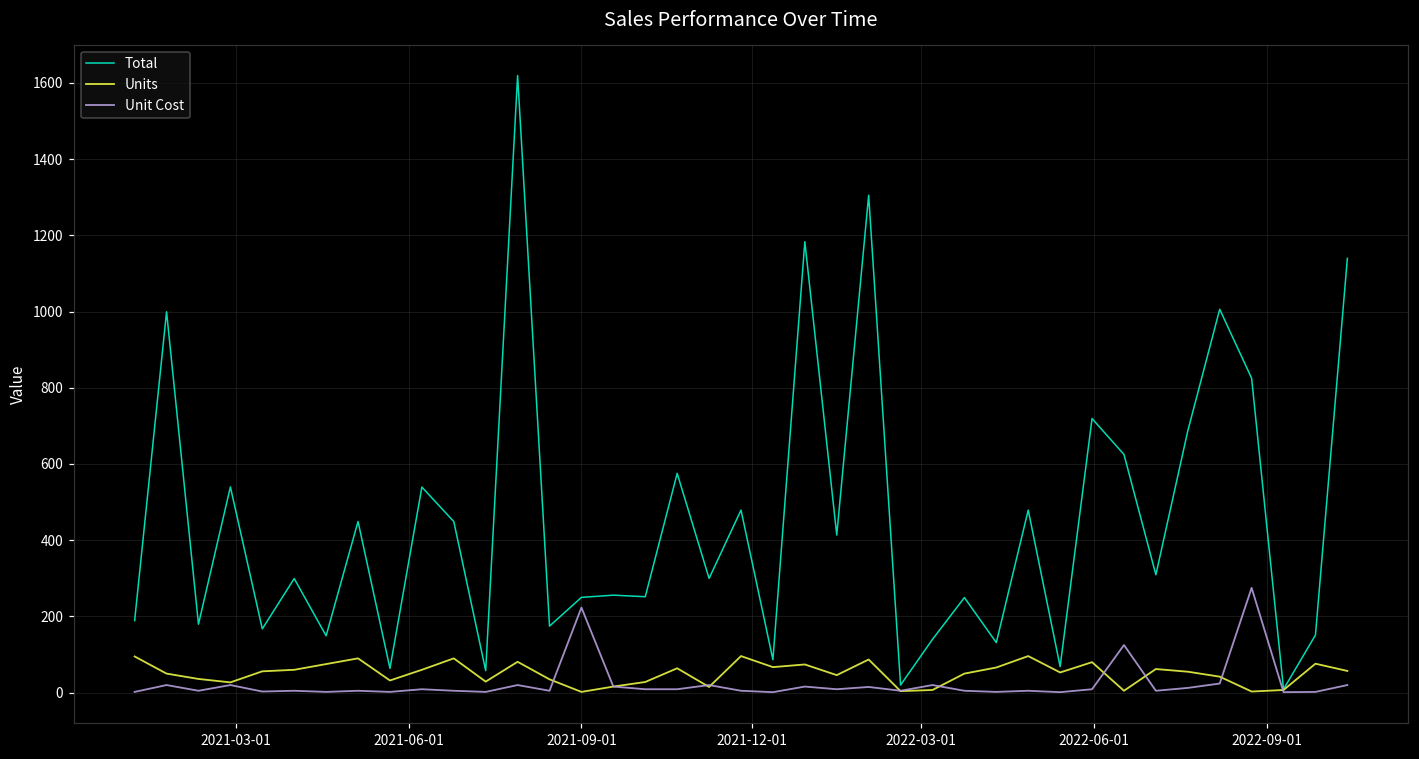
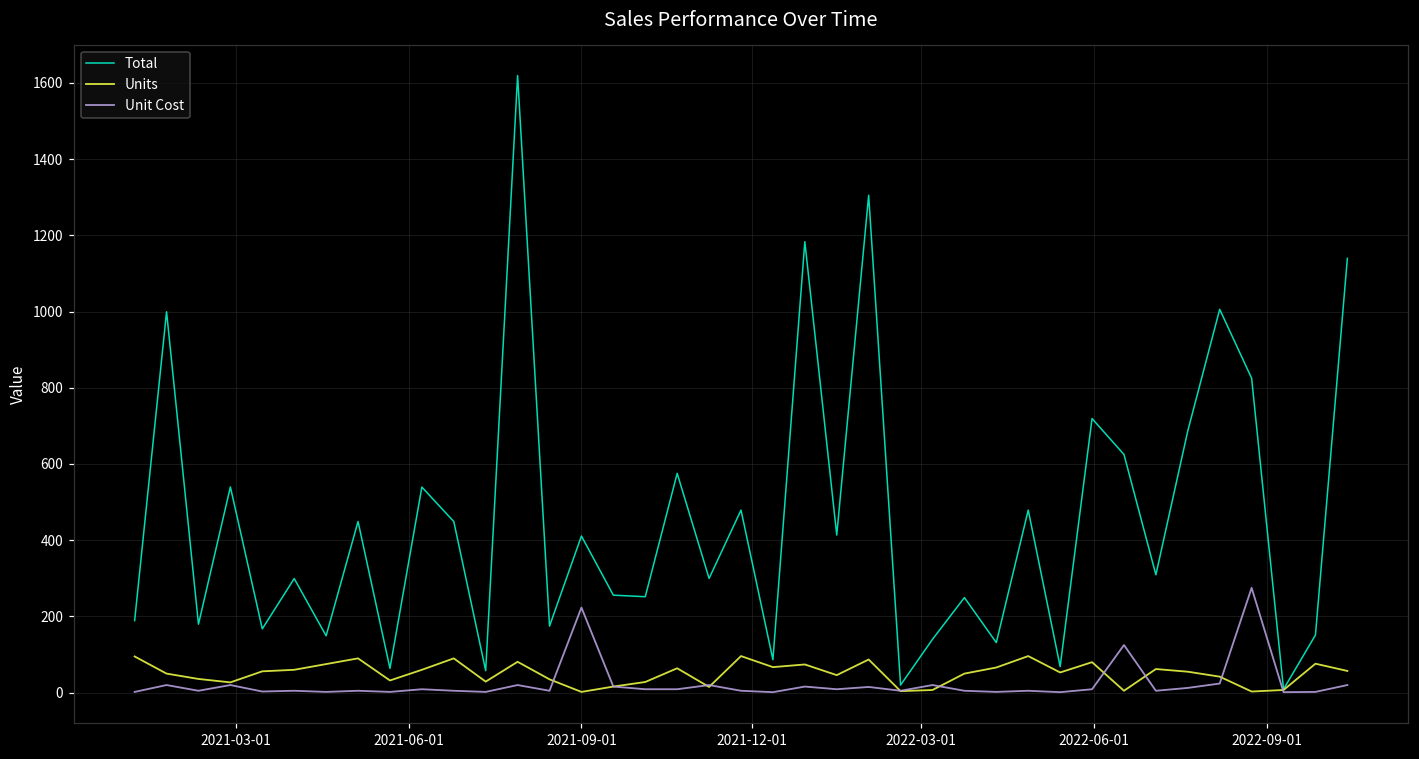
  {
    "Total": {
-     "2021-09-01": 250
+     "2021-09-01": 410
    },
    "Units": {
      "2021-09-01": 0
    },
    "Unit Cost": {
      "2021-09-01": 220
    }
  }
